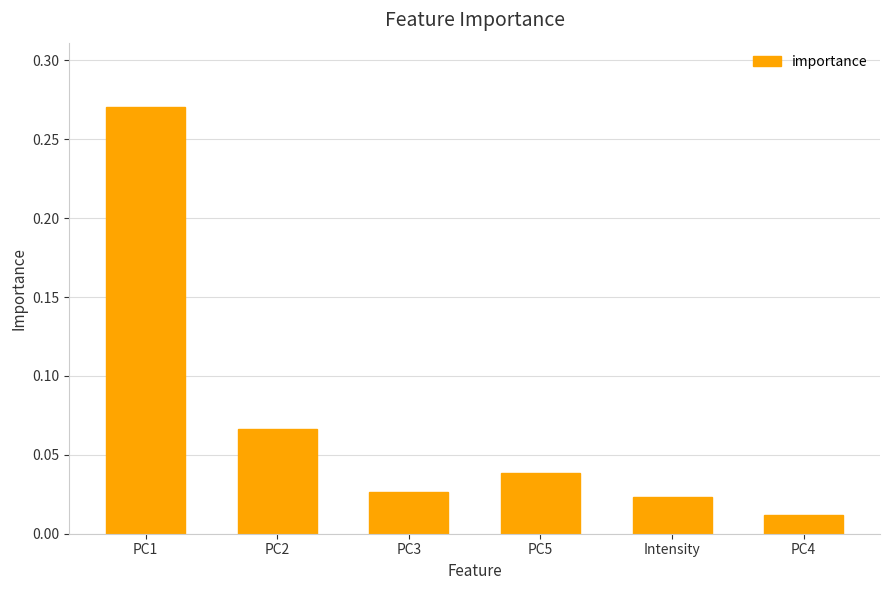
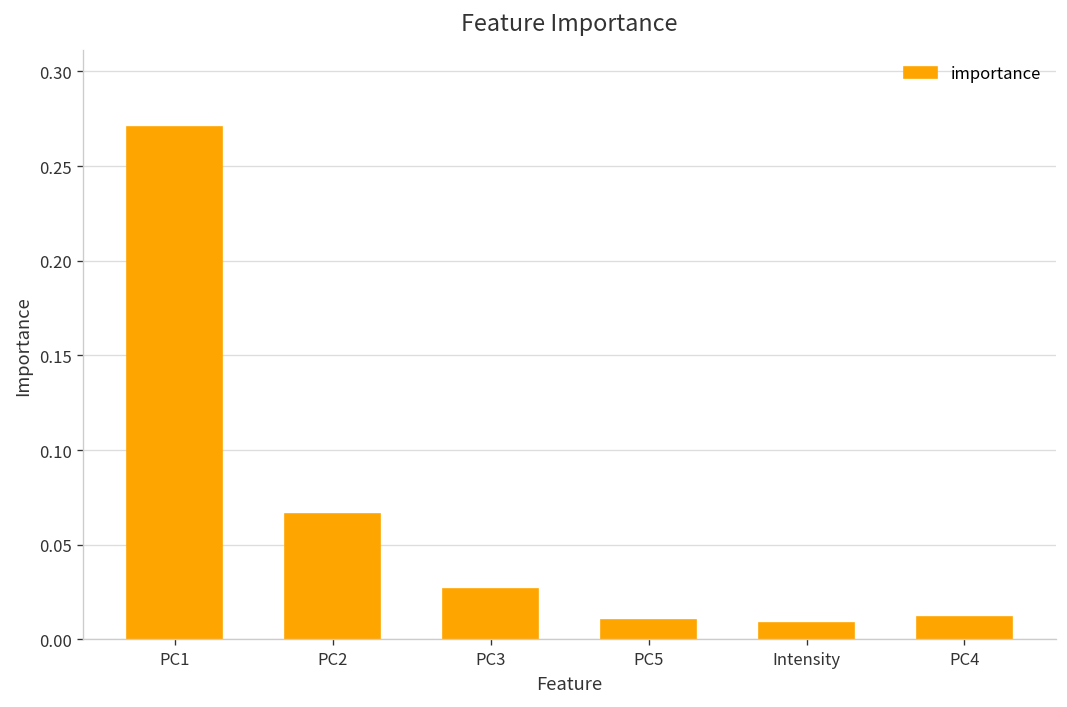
  {
    "PC1": 0.271,
    "PC2": 0.066,
    "PC3": 0.027,
-   "PC5": 0.038,
-   "Intensity": 0.023,
+   "PC5": 0.010,
+   "Intensity": 0.008,
    "PC4": 0.012
  }
